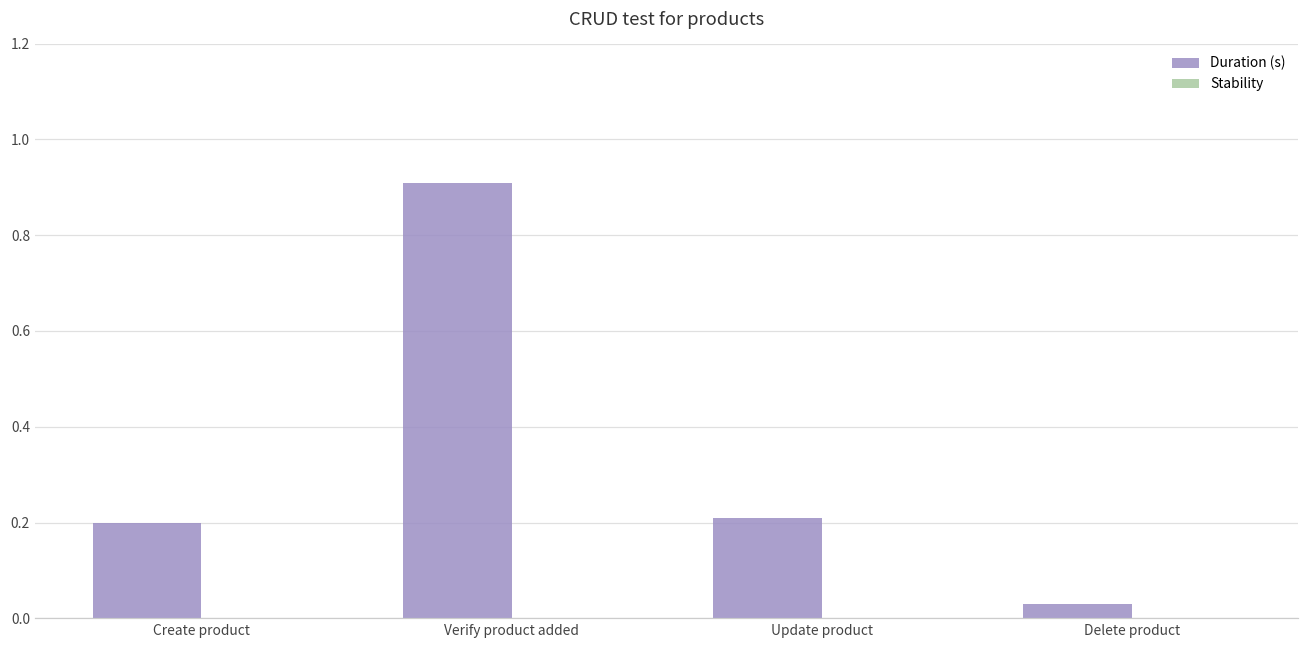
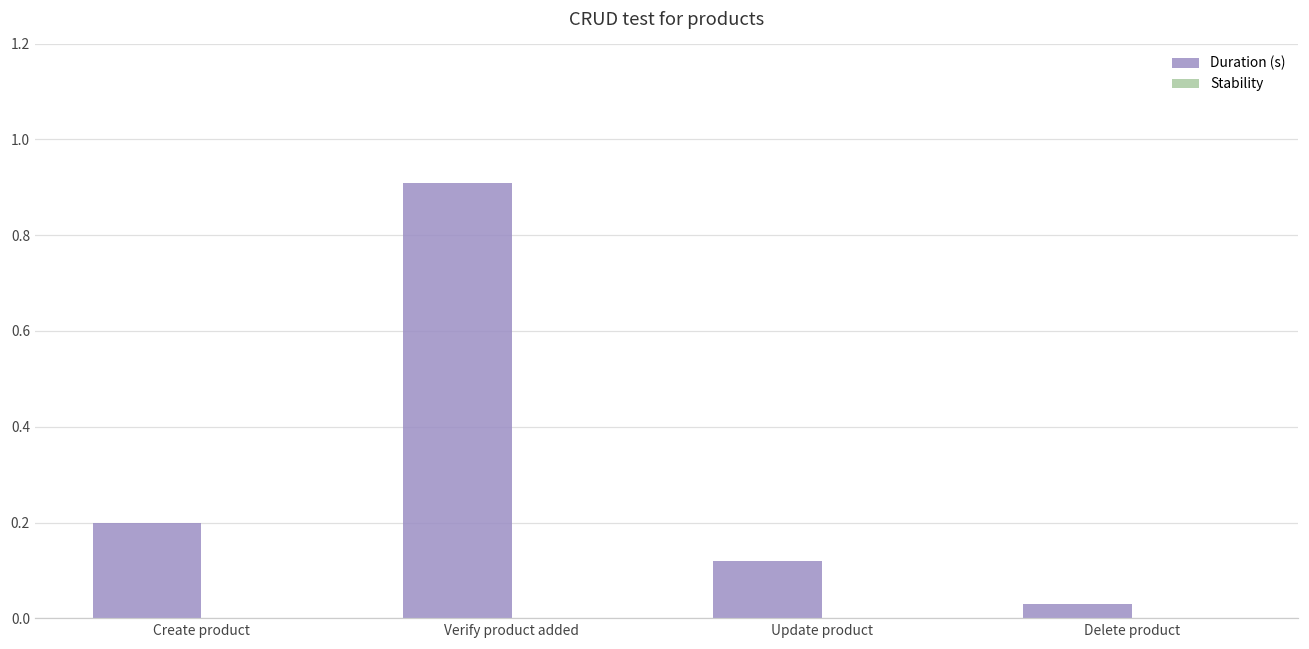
  {
    "Duration (s)": {
      "Create product": 0.20,
      "Verify product added": 0.91,
-     "Update product": 0.21,
+     "Update product": 0.12,
      "Delete product": 0.03
    },
    "Stability": {
      "Create product": 0.00,
      "Verify product added": 0.00,
      "Update product": 0.00,
      "Delete product": 0.00
    }
  }
